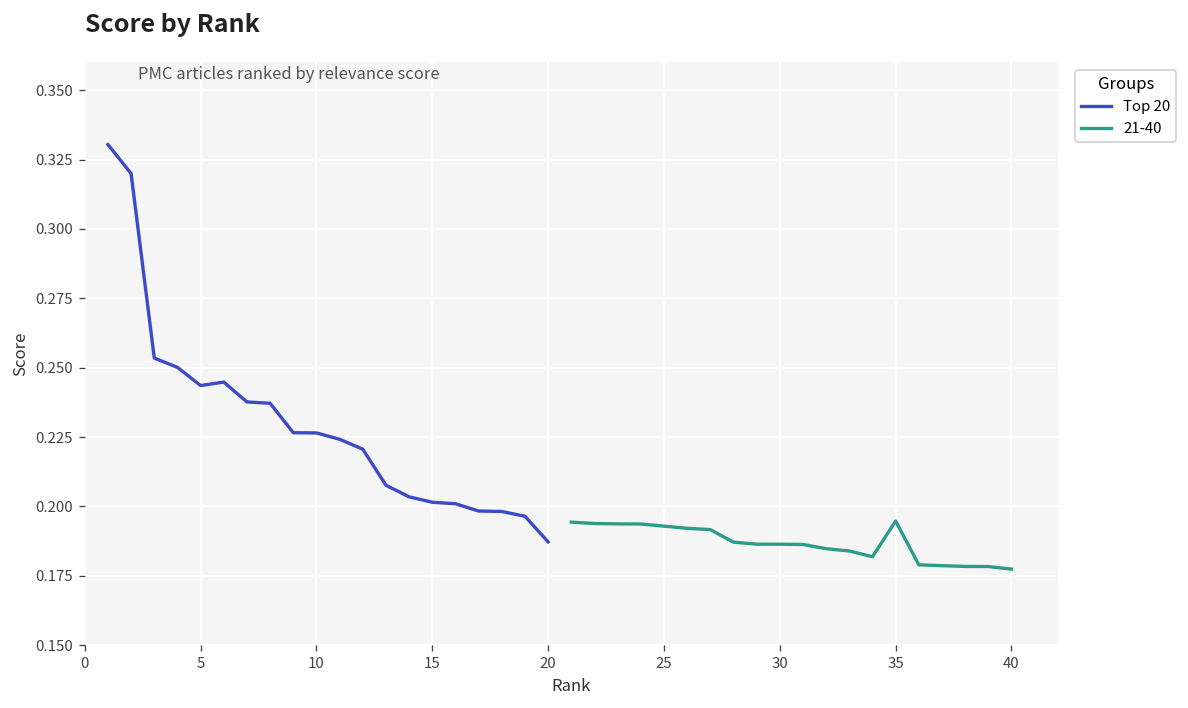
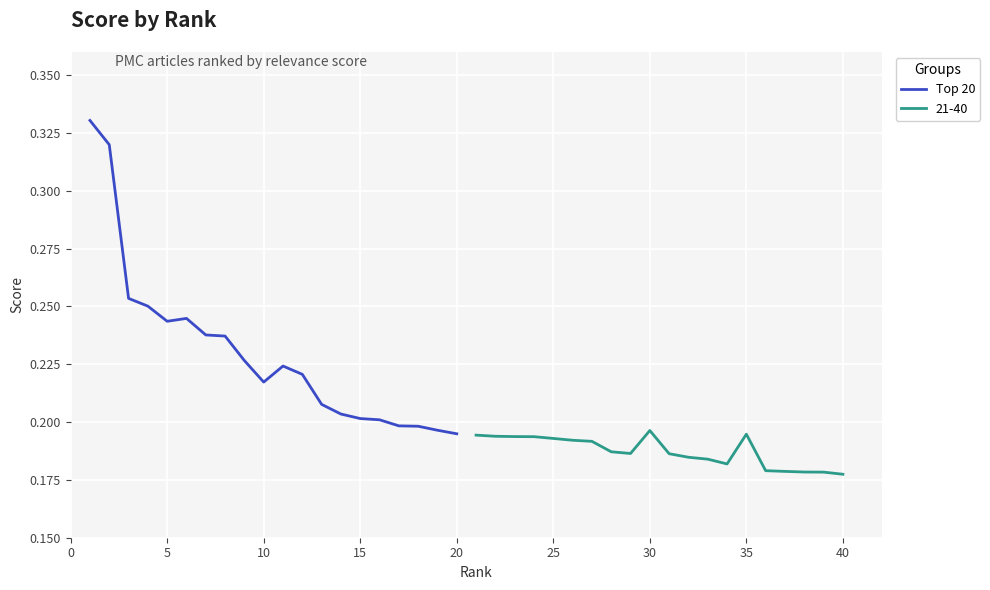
  {
    "Top 20": {
      "5": 0.244,
-     "10": 0.227,
+     "10": 0.217,
      "15": 0.202,
-     "20": 0.187
+     "20": 0.195
    },
    "21-40": {
      "25": 0.193,
-     "30": 0.186,
+     "30": 0.196,
      "35": 0.195,
      "40": 0.177
    }
  }
